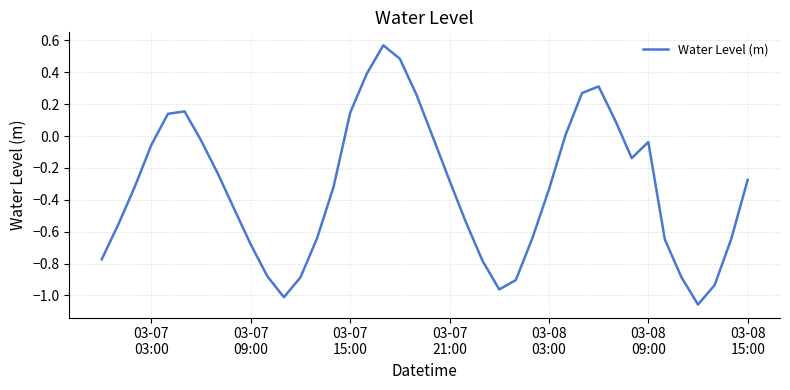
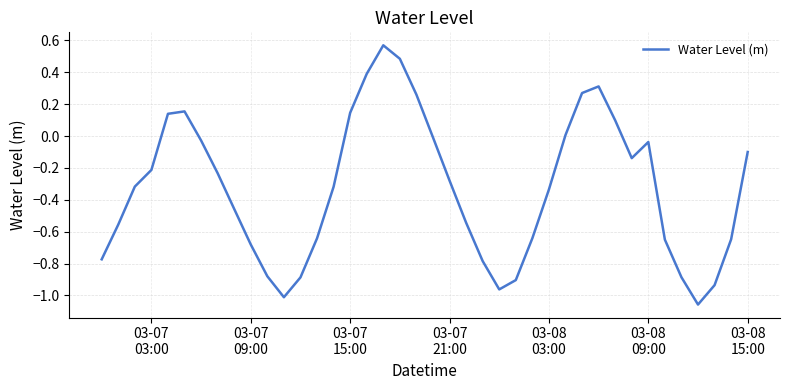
  {
-   "03-07 03:00": -0.06,
+   "03-07 03:00": -0.21,
    "03-07 09:00": -0.68,
    "03-07 15:00": 0.15,
    "03-07 21:00": -0.28,
    "03-08 03:00": -0.33,
    "03-08 09:00": -0.04,
-   "03-08 15:00": -0.27
+   "03-08 15:00": -0.10
  }
